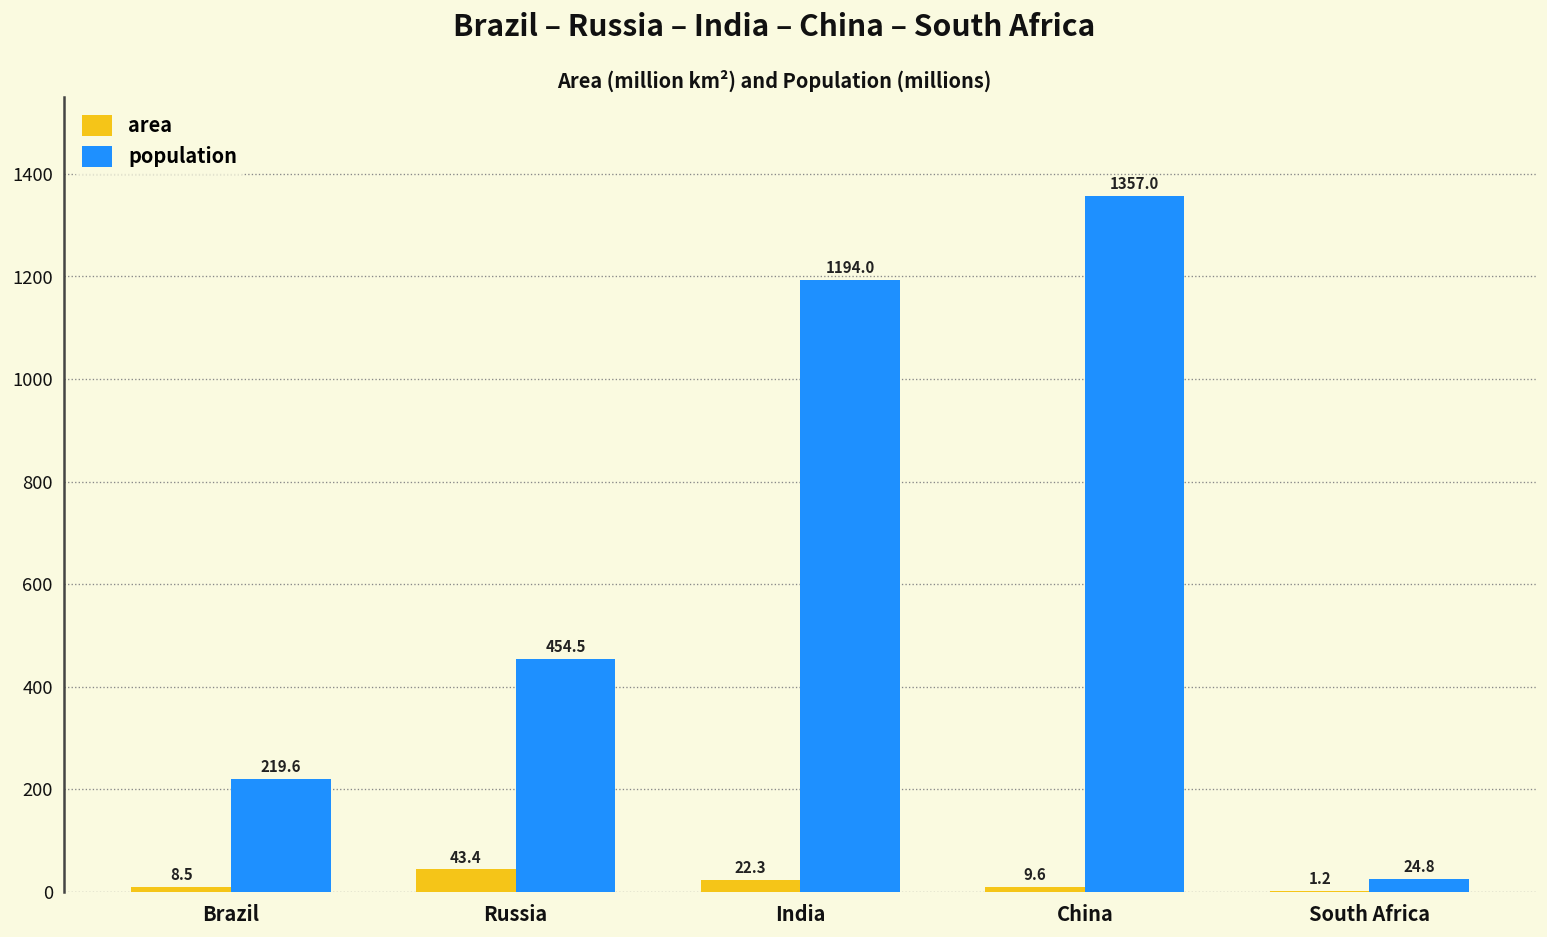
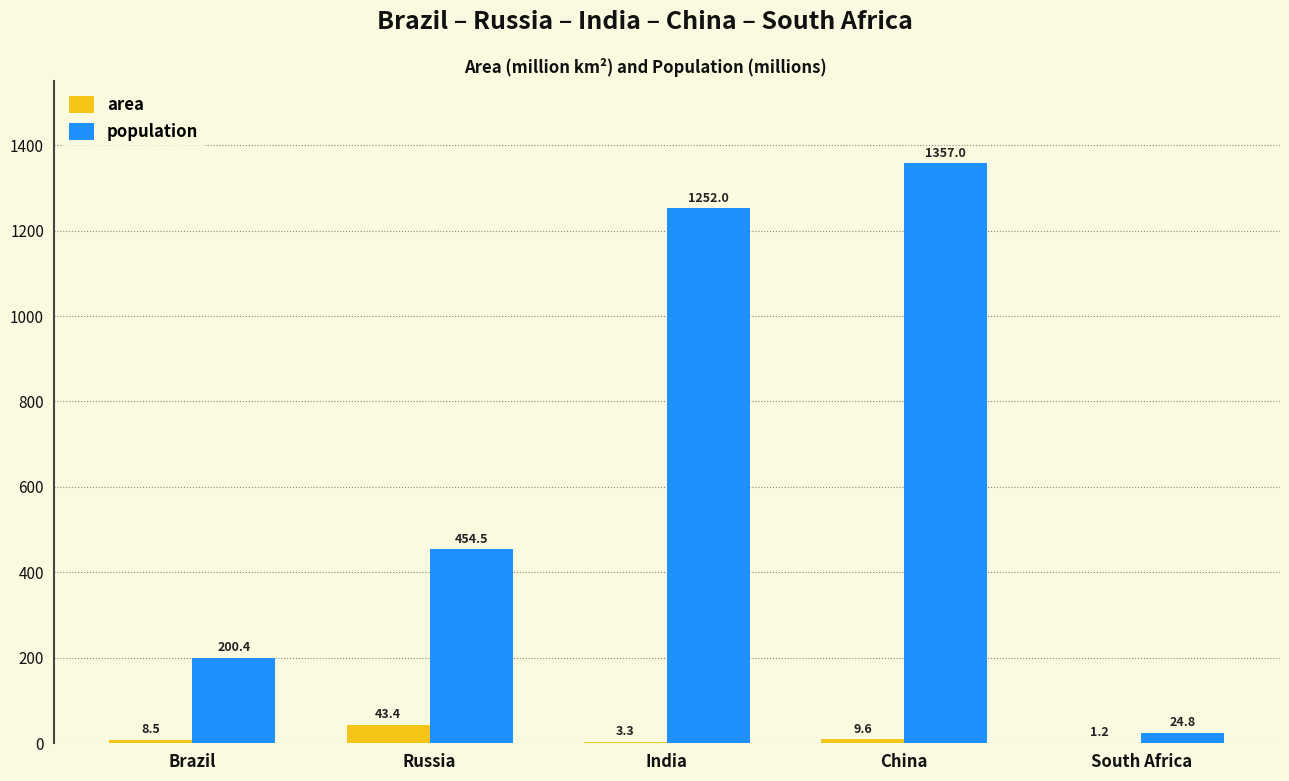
  {
    "area": {
      "Brazil": 8.5,
      "Russia": 43.4,
-     "India": 22.3,
+     "India": 3.3,
      "China": 9.6,
      "South Africa": 1.2
    },
    "population": {
-     "Brazil": 219.6,
+     "Brazil": 200.4,
      "Russia": 454.5,
-     "India": 1194.0,
+     "India": 1252.0,
      "China": 1357.0,
      "South Africa": 24.8
    }
  }
